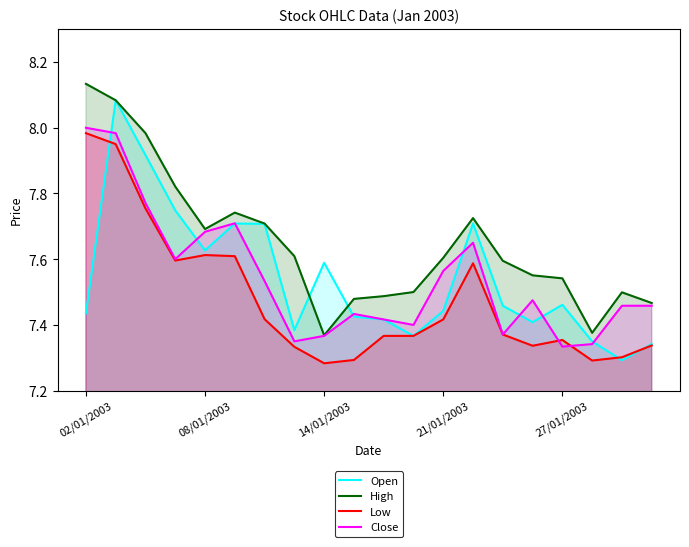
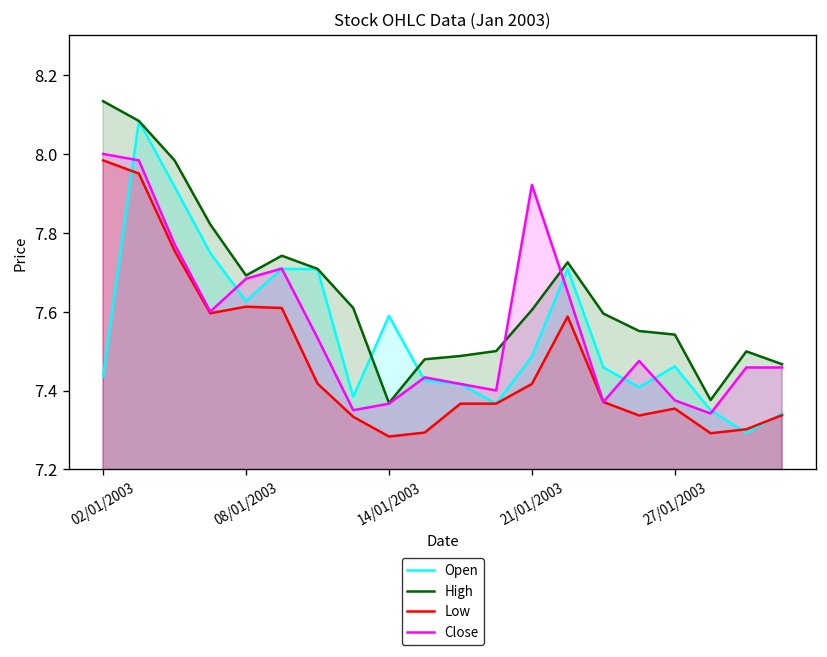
  {
    "Open": {
      "02/01/2003": 7.44,
      "08/01/2003": 7.63,
      "14/01/2003": 7.59,
-     "21/01/2003": 7.44,
+     "21/01/2003": 7.49,
      "27/01/2003": 7.46
    },
    "High": {
      "02/01/2003": 8.13,
      "08/01/2003": 7.69,
      "21/01/2003": 7.60,
      "27/01/2003": 7.54
    },
    "Low": {
      "02/01/2003": 7.98,
      "08/01/2003": 7.61,
      "14/01/2003": 7.28,
      "21/01/2003": 7.42,
      "27/01/2003": 7.35
    },
    "Close": {
      "02/01/2003": 8.00,
      "08/01/2003": 7.68,
-     "21/01/2003": 7.56,
-     "27/01/2003": 7.33
+     "21/01/2003": 7.92,
+     "27/01/2003": 7.38
    }
  }
